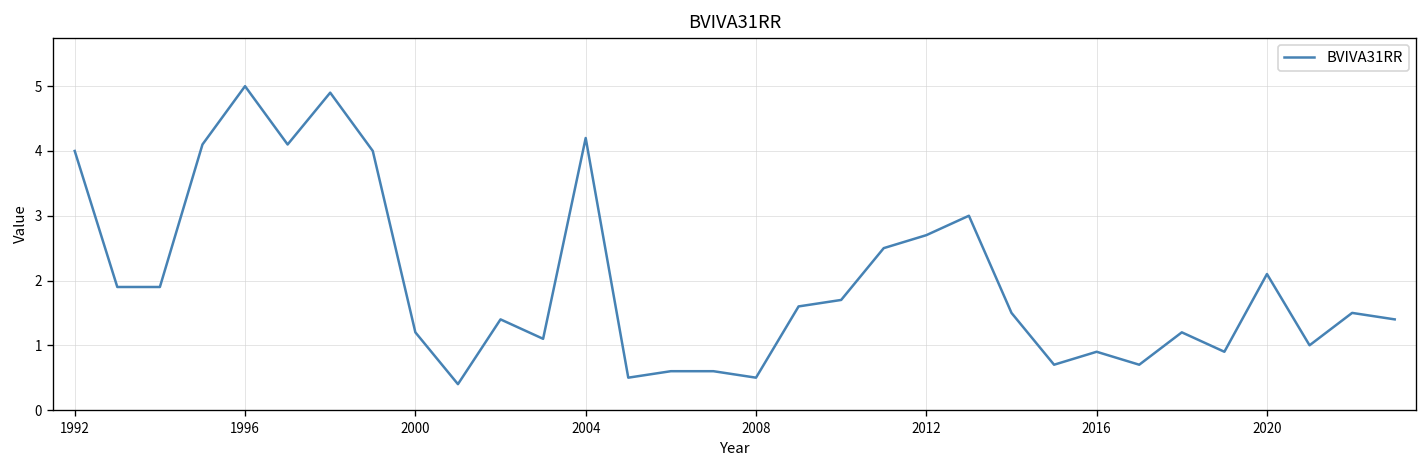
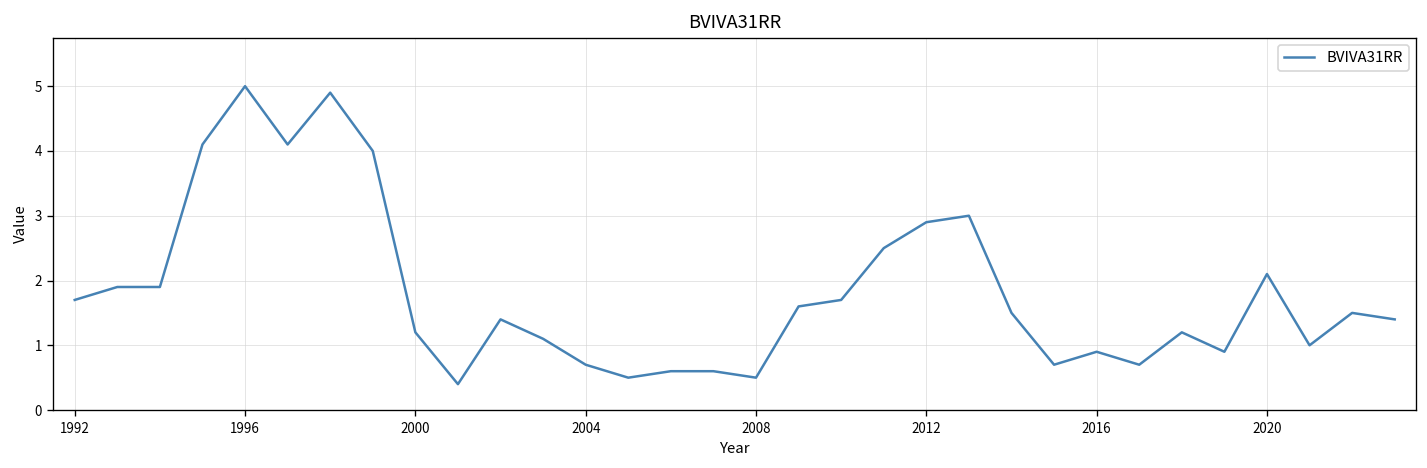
  {
-   "1992": 4.0,
+   "1992": 1.7,
    "1996": 5.0,
    "2000": 1.2,
-   "2004": 4.2,
+   "2004": 0.7,
    "2008": 0.5,
-   "2012": 2.7,
+   "2012": 2.9,
    "2016": 0.9,
    "2020": 2.1
  }
